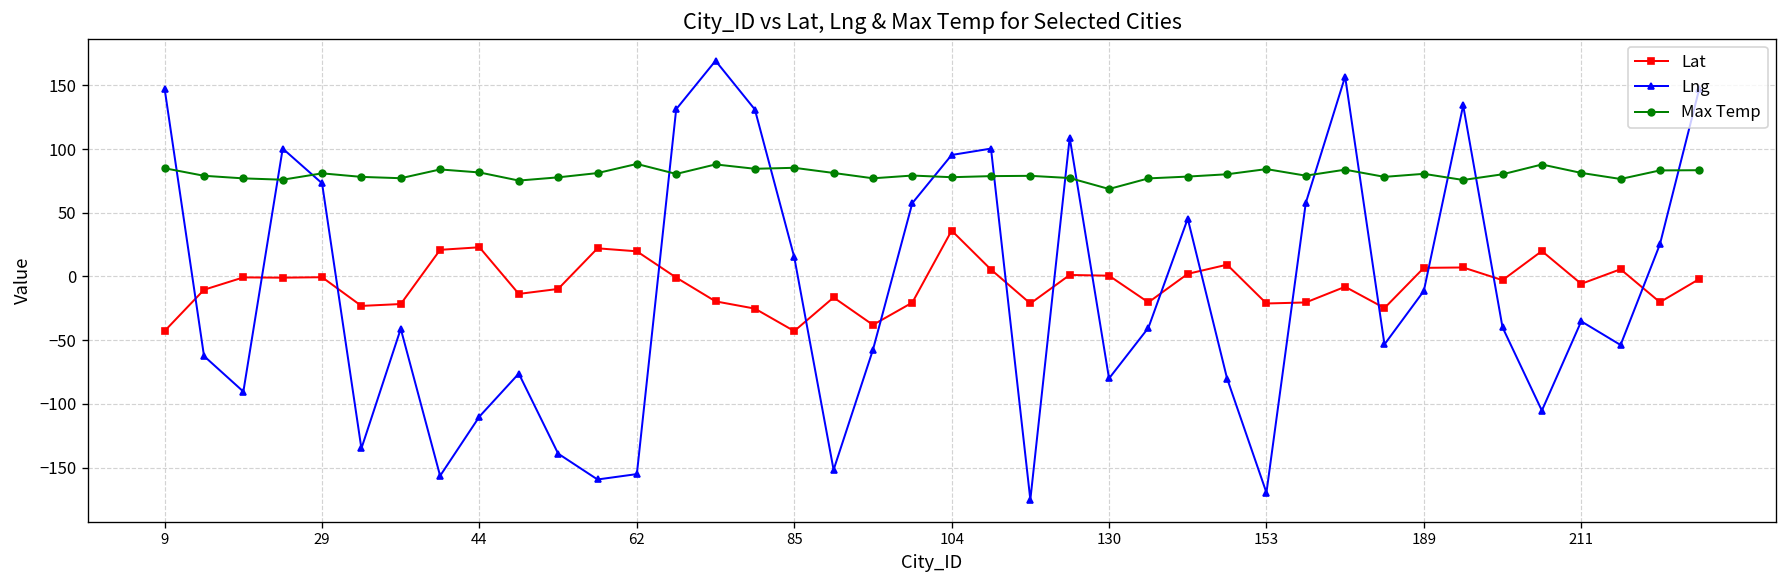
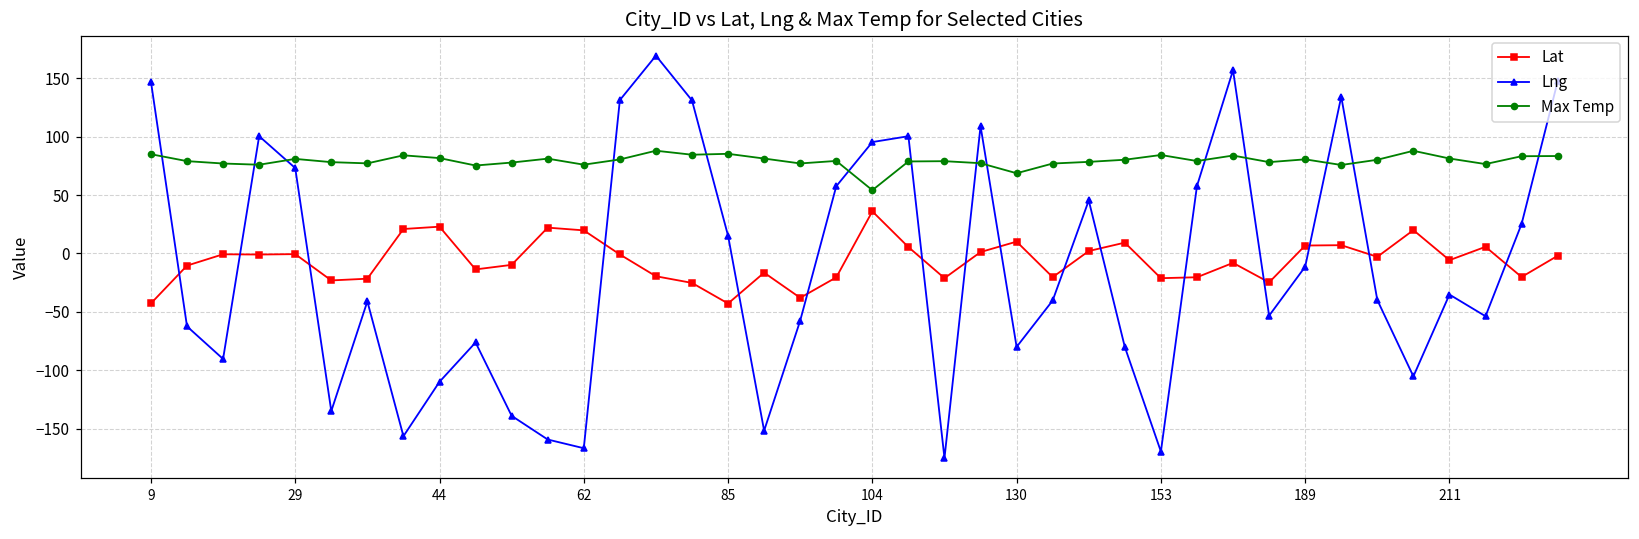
  {
    "Lat": {
      "44": 23,
      "62": 20,
      "85": -43,
      "104": 36,
-     "130": 1,
+     "130": 10,
      "153": -21,
      "189": 7,
      "211": -6
    },
    "Lng": {
      "44": -110,
-     "62": -155,
+     "62": -167,
      "85": 15,
      "104": 95,
      "130": -80,
      "153": -170,
      "189": -11,
      "211": -35
    },
    "Max Temp": {
      "44": 82,
-     "62": 88,
+     "62": 76,
      "85": 85,
-     "104": 78,
+     "104": 54,
      "130": 69,
      "153": 84,
      "189": 81,
      "211": 81
    }
  }
